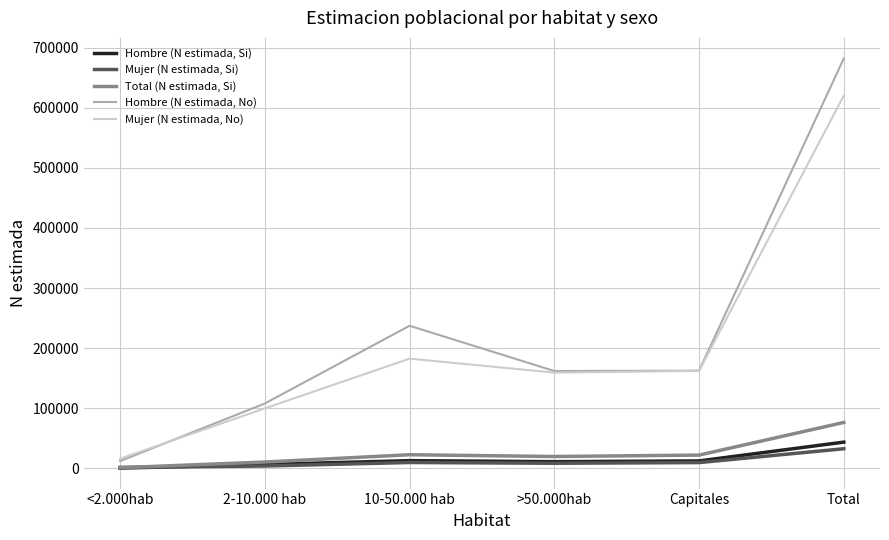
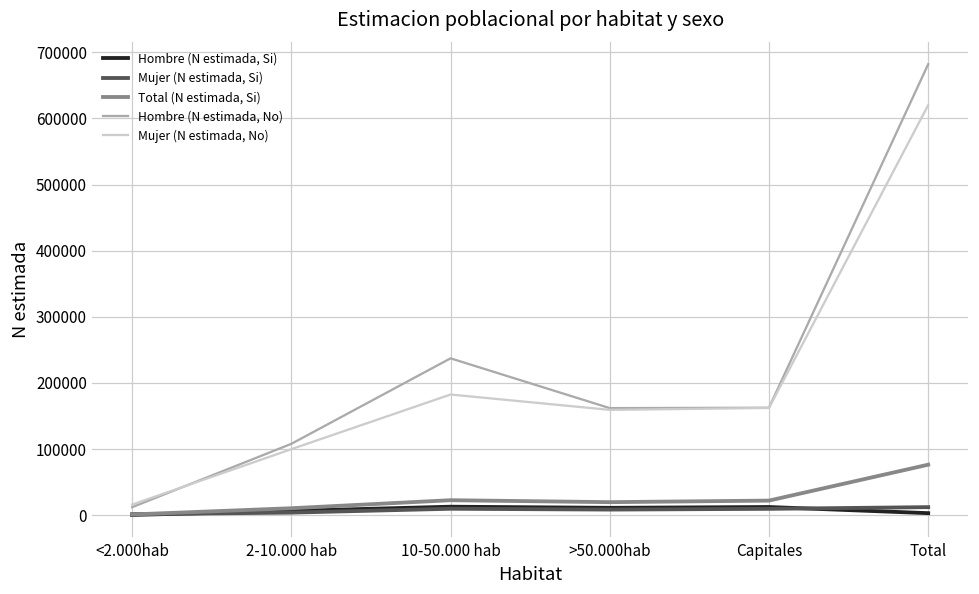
  {
    "Hombre (N estimada, Si)": {
-     "Total": 40000
+     "Total": 0
    },
    "Mujer (N estimada, Si)": {
-     "Total": 30000
+     "Total": 10000
    }
  }
